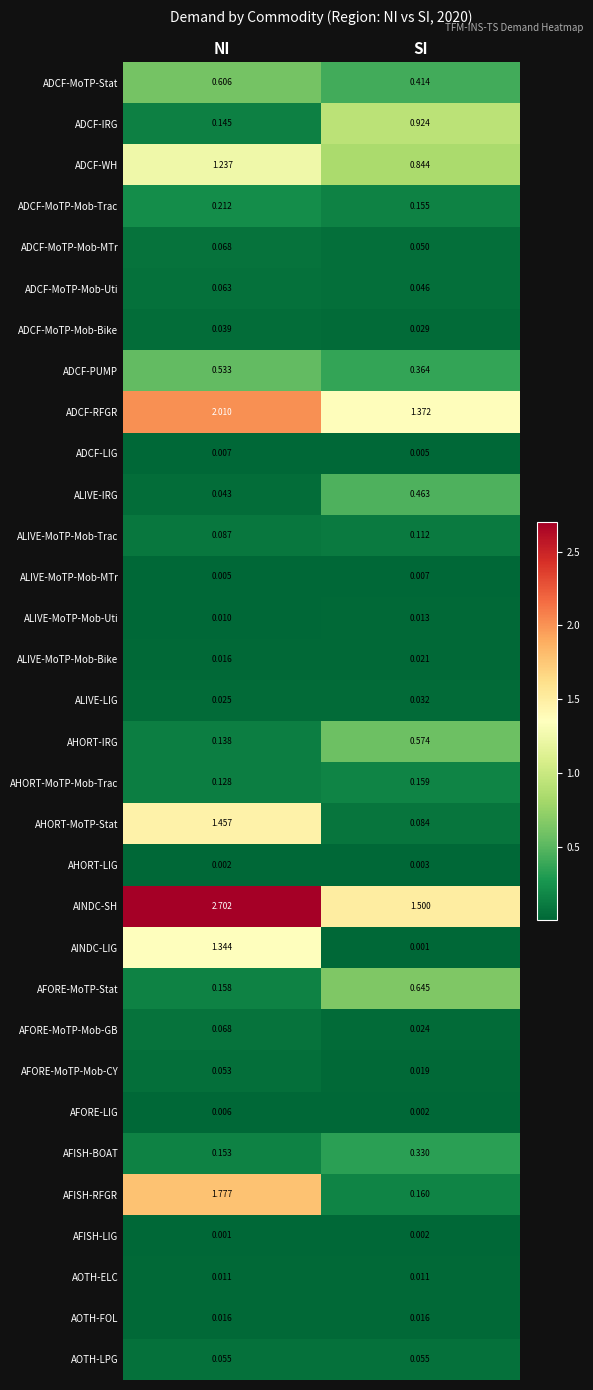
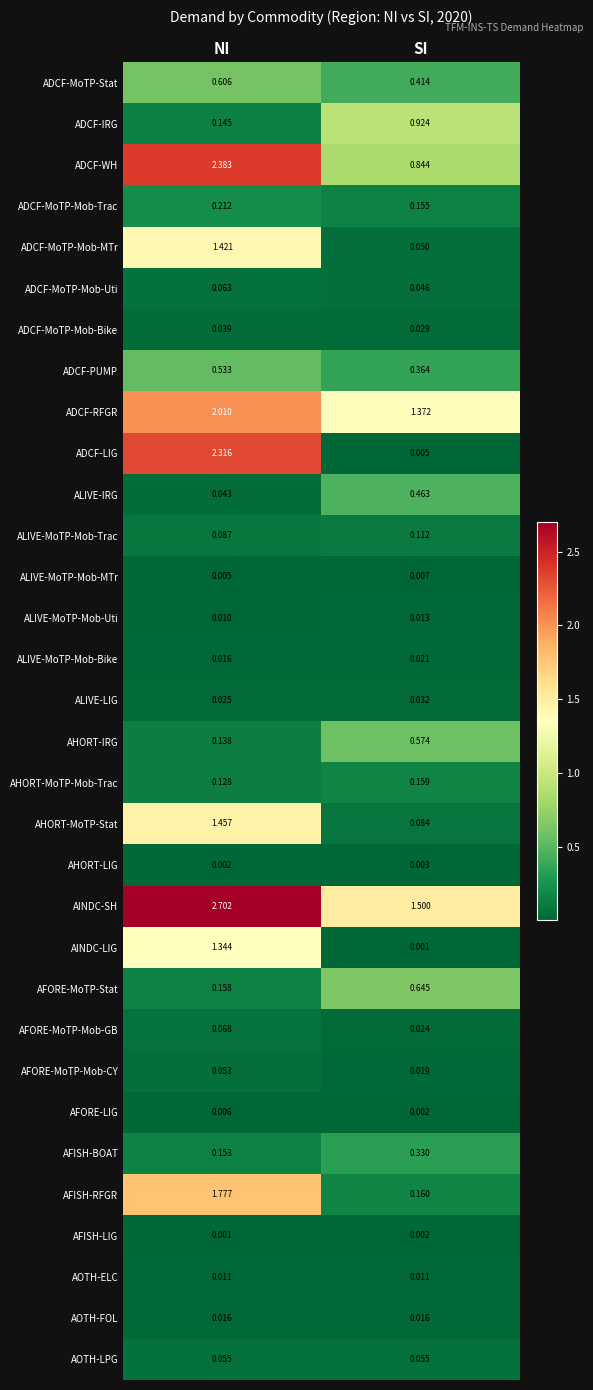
  {
    "ADCF-MoTP-Stat": {
      "NI": 0.606,
      "SI": 0.414
    },
    "ADCF-IRG": {
      "NI": 0.145,
      "SI": 0.924
    },
    "ADCF-WH": {
-     "NI": 1.237,
+     "NI": 2.383,
      "SI": 0.844
    },
    "ADCF-MoTP-Mob-Trac": {
      "NI": 0.212,
      "SI": 0.155
    },
    "ADCF-MoTP-Mob-MTr": {
-     "NI": 0.068,
+     "NI": 1.421,
      "SI": 0.050
    },
    "ADCF-MoTP-Mob-Uti": {
      "NI": 0.063,
      "SI": 0.046
    },
    "ADCF-MoTP-Mob-Bike": {
      "NI": 0.039,
      "SI": 0.029
    },
    "ADCF-PUMP": {
      "NI": 0.533,
      "SI": 0.364
    },
    "ADCF-RFGR": {
      "NI": 2.010,
      "SI": 1.372
    },
    "ADCF-LIG": {
-     "NI": 0.007,
+     "NI": 2.316,
      "SI": 0.005
    },
    "ALIVE-IRG": {
      "NI": 0.043,
      "SI": 0.463
    },
    "ALIVE-MoTP-Mob-Trac": {
      "NI": 0.087,
      "SI": 0.112
    },
    "ALIVE-MoTP-Mob-MTr": {
      "NI": 0.005,
      "SI": 0.007
    },
    "ALIVE-MoTP-Mob-Uti": {
      "NI": 0.010,
      "SI": 0.013
    },
    "ALIVE-MoTP-Mob-Bike": {
      "NI": 0.016,
      "SI": 0.021
    },
    "ALIVE-LIG": {
      "NI": 0.025,
      "SI": 0.032
    },
    "AHORT-IRG": {
      "NI": 0.138,
      "SI": 0.574
    },
    "AHORT-MoTP-Mob-Trac": {
      "NI": 0.128,
      "SI": 0.159
    },
    "AHORT-MoTP-Stat": {
      "NI": 1.457,
      "SI": 0.084
    },
    "AHORT-LIG": {
      "NI": 0.002,
      "SI": 0.003
    },
    "AINDC-SH": {
      "NI": 2.702,
      "SI": 1.500
    },
    "AINDC-LIG": {
      "NI": 1.344,
      "SI": 0.001
    },
    "AFORE-MoTP-Stat": {
      "NI": 0.158,
      "SI": 0.645
    },
    "AFORE-MoTP-Mob-GB": {
      "NI": 0.068,
      "SI": 0.024
    },
    "AFORE-MoTP-Mob-CY": {
      "NI": 0.053,
      "SI": 0.019
    },
    "AFORE-LIG": {
      "NI": 0.006,
      "SI": 0.002
    },
    "AFISH-BOAT": {
      "NI": 0.153,
      "SI": 0.330
    },
    "AFISH-RFGR": {
      "NI": 1.777,
      "SI": 0.160
    },
    "AFISH-LIG": {
      "NI": 0.001,
      "SI": 0.002
    },
    "AOTH-ELC": {
      "NI": 0.011,
      "SI": 0.011
    },
    "AOTH-FOL": {
      "NI": 0.016,
      "SI": 0.016
    },
    "AOTH-LPG": {
      "NI": 0.055,
      "SI": 0.055
    }
  }
